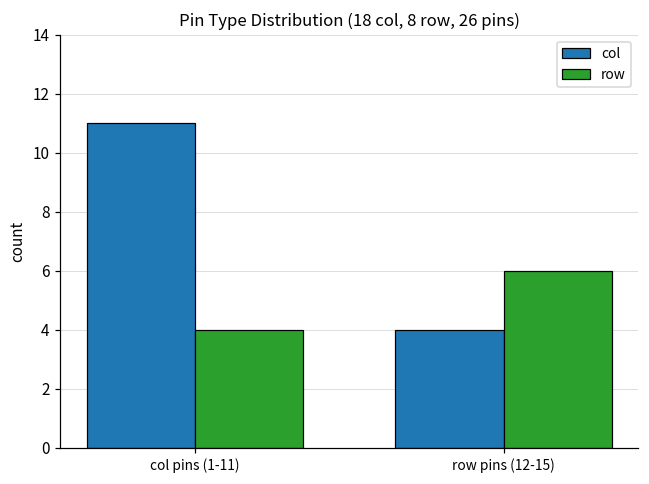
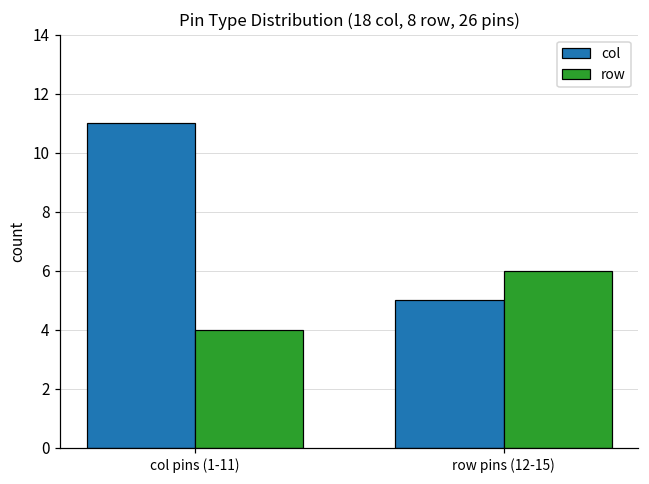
  {
    "col": {
      "col pins (1-11)": 11,
-     "row pins (12-15)": 4
+     "row pins (12-15)": 5
    },
    "row": {
      "col pins (1-11)": 4,
      "row pins (12-15)": 6
    }
  }
